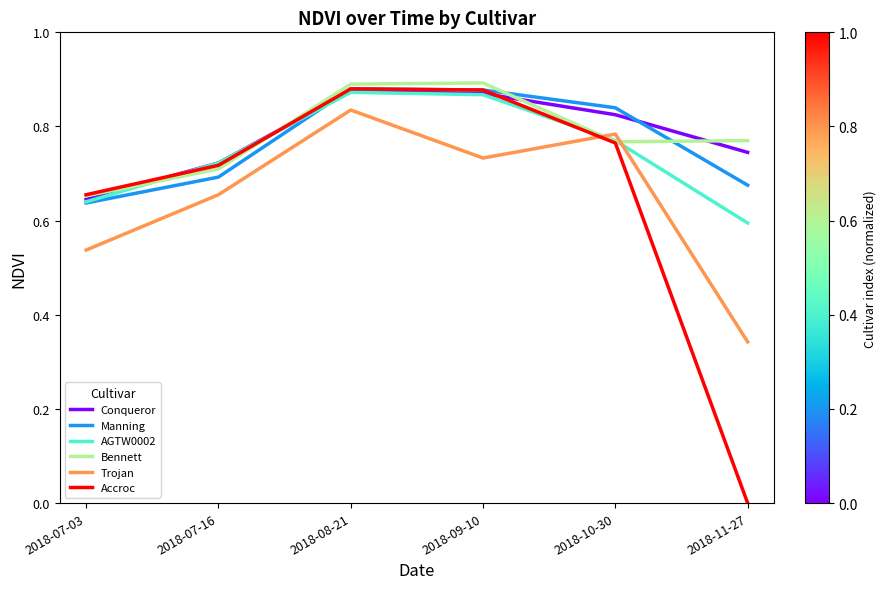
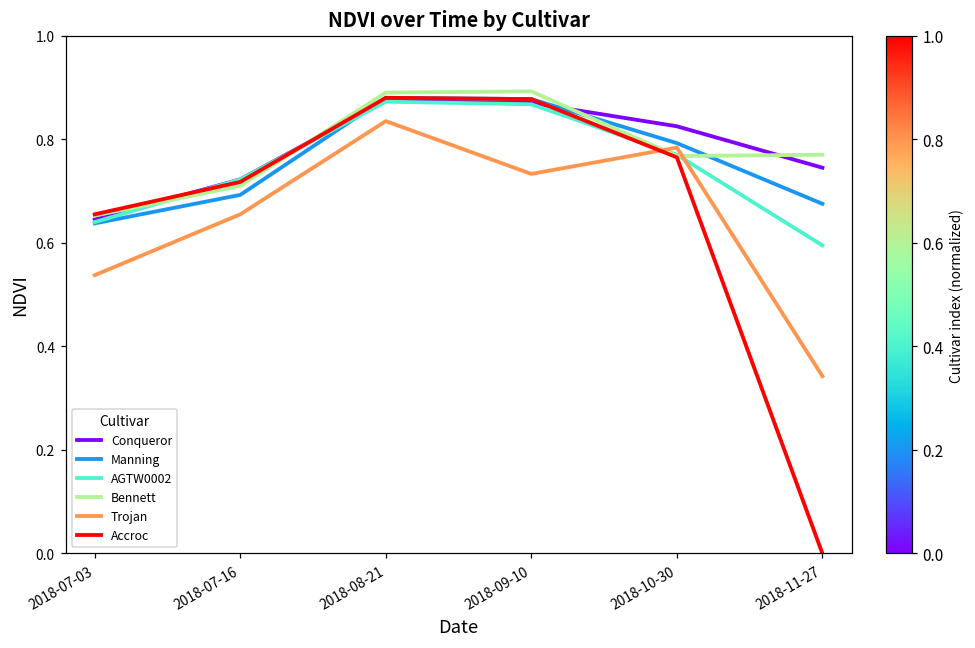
  {
    "Conqueror": {
      "2018-10-30": 0.83,
      "2018-11-27": 0.75
    },
    "Manning": {
      "2018-07-16": 0.69,
-     "2018-10-30": 0.84,
+     "2018-10-30": 0.79,
      "2018-11-27": 0.68
    },
    "AGTW0002": {
      "2018-11-27": 0.60
    },
    "Bennett": {
      "2018-07-16": 0.71,
      "2018-08-21": 0.89,
      "2018-09-10": 0.89,
      "2018-11-27": 0.77
    },
    "Trojan": {
      "2018-07-03": 0.54,
      "2018-07-16": 0.66,
      "2018-08-21": 0.84,
      "2018-09-10": 0.73,
      "2018-10-30": 0.78,
      "2018-11-27": 0.34
    },
    "Accroc": {
      "2018-11-27": 0.00
    }
  }
